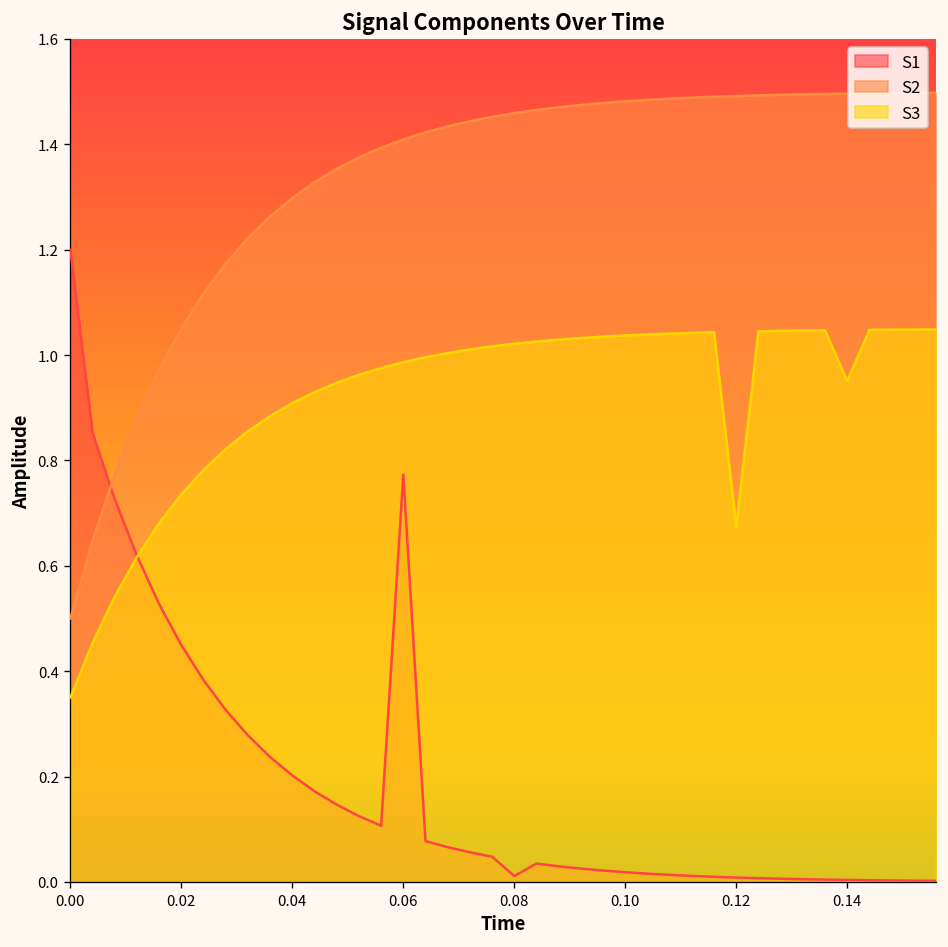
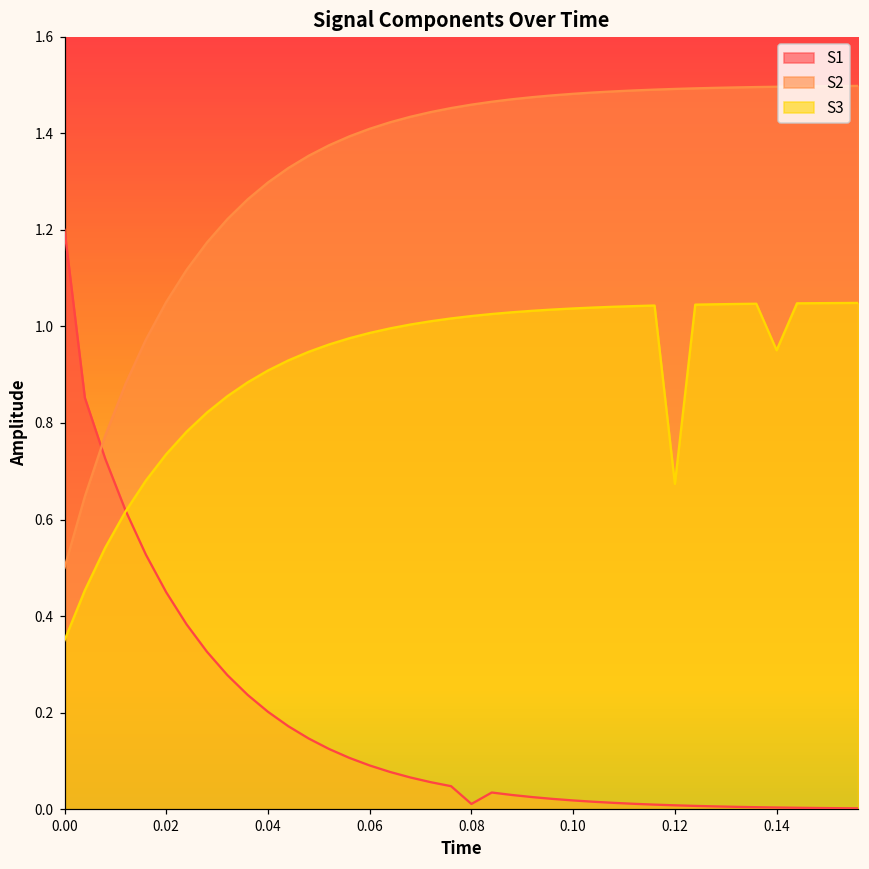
  {
    "S1": {
      "0.00": 1.20,
      "0.02": 0.45,
      "0.04": 0.20,
-     "0.06": 0.77,
+     "0.06": 0.09,
      "0.08": 0.01,
      "0.10": 0.02,
      "0.12": 0.01,
      "0.14": 0.00
    },
    "S2": {
      "0.00": 0.50,
      "0.02": 1.05,
      "0.04": 1.30,
      "0.06": 1.41,
      "0.08": 1.46,
      "0.10": 1.48,
      "0.12": 1.49,
      "0.14": 1.50
    },
    "S3": {
      "0.00": 0.35,
      "0.02": 0.74,
      "0.04": 0.91,
      "0.06": 0.99,
      "0.08": 1.02,
      "0.10": 1.04,
      "0.12": 0.67,
      "0.14": 0.95
    }
  }
